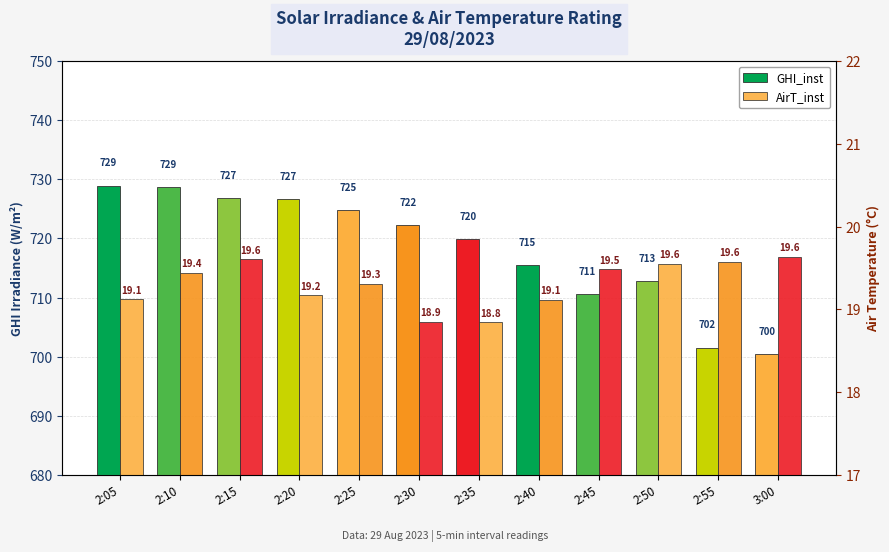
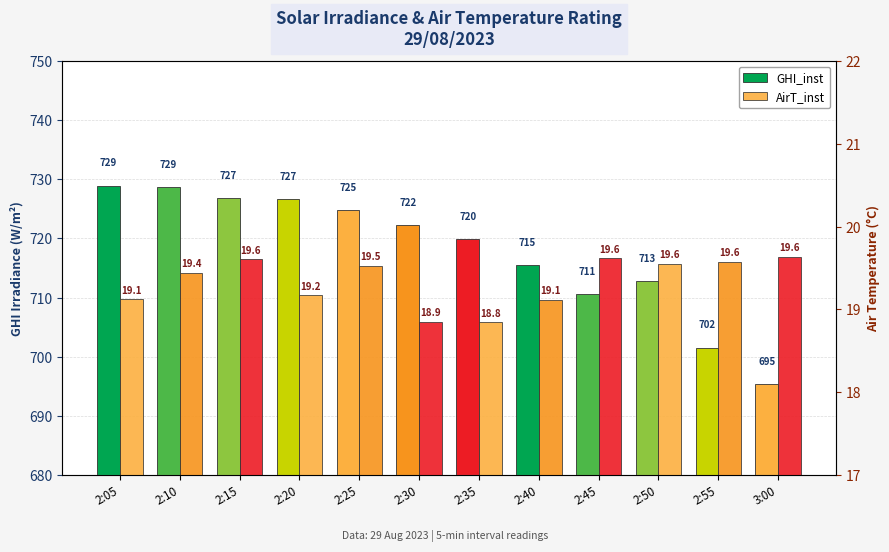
  {
    "GHI_inst": {
      "2:05": 729,
      "2:10": 729,
      "2:15": 727,
      "2:20": 727,
      "2:25": 725,
      "2:30": 722,
      "2:35": 720,
      "2:40": 715,
      "2:45": 711,
      "2:50": 713,
      "2:55": 702,
-     "3:00": 700
+     "3:00": 695
    },
    "AirT_inst": {
      "2:05": 19.1,
      "2:10": 19.4,
      "2:15": 19.6,
      "2:20": 19.2,
-     "2:25": 19.3,
+     "2:25": 19.5,
      "2:30": 18.9,
      "2:35": 18.8,
      "2:40": 19.1,
-     "2:45": 19.5,
+     "2:45": 19.6,
      "2:50": 19.6,
      "2:55": 19.6,
      "3:00": 19.6
    }
  }
